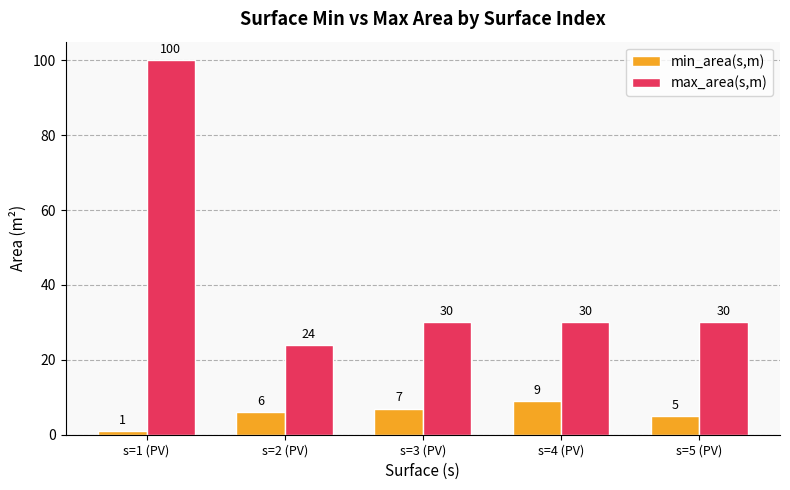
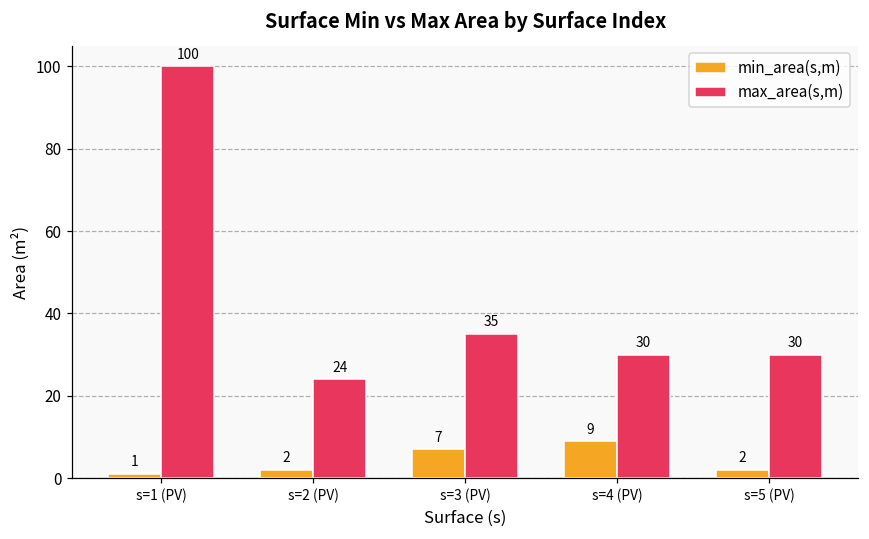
  {
    "min_area(s,m)": {
      "s=1 (PV)": 1,
-     "s=2 (PV)": 6,
+     "s=2 (PV)": 2,
      "s=3 (PV)": 7,
      "s=4 (PV)": 9,
-     "s=5 (PV)": 5
+     "s=5 (PV)": 2
    },
    "max_area(s,m)": {
      "s=1 (PV)": 100,
      "s=2 (PV)": 24,
-     "s=3 (PV)": 30,
+     "s=3 (PV)": 35,
      "s=4 (PV)": 30,
      "s=5 (PV)": 30
    }
  }
